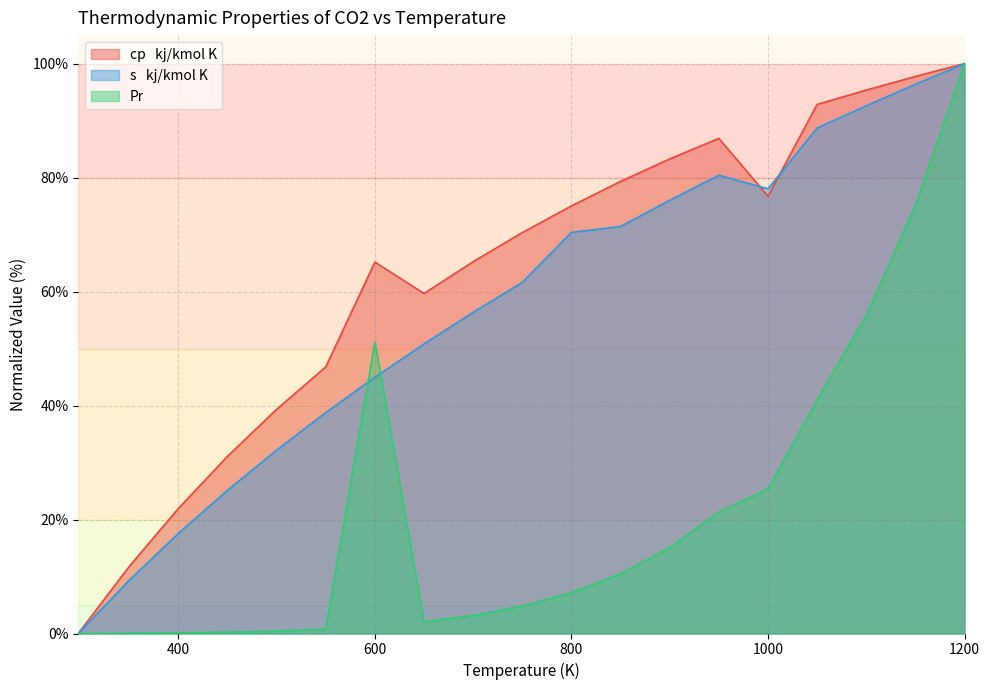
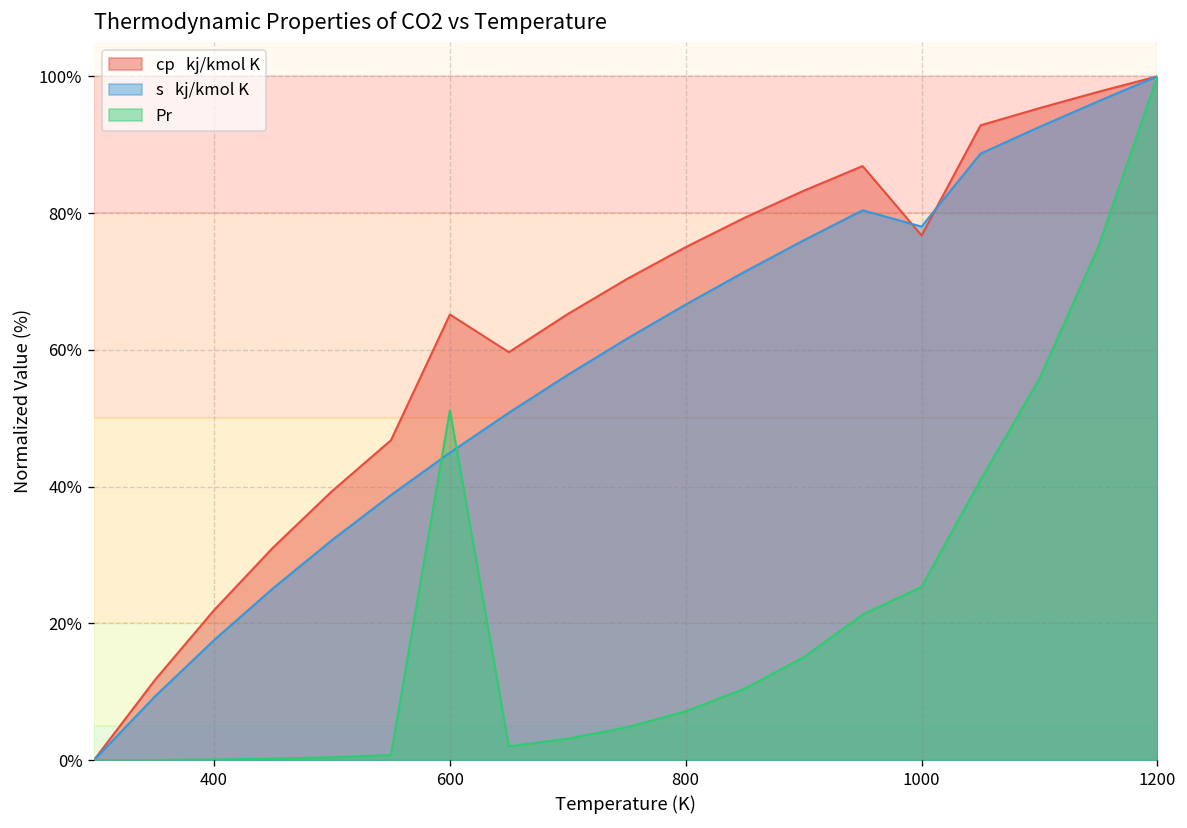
  {
    "cp kj/kmol K": {
      "400": "22%",
      "600": "65%",
      "800": "75%",
      "1000": "77%"
    },
    "s kj/kmol K": {
      "400": "18%",
      "600": "45%",
-     "800": "70%",
+     "800": "67%",
      "1000": "78%"
    },
    "Pr": {
      "400": "0%",
      "600": "51%",
      "800": "7%",
      "1000": "25%"
    }
  }
